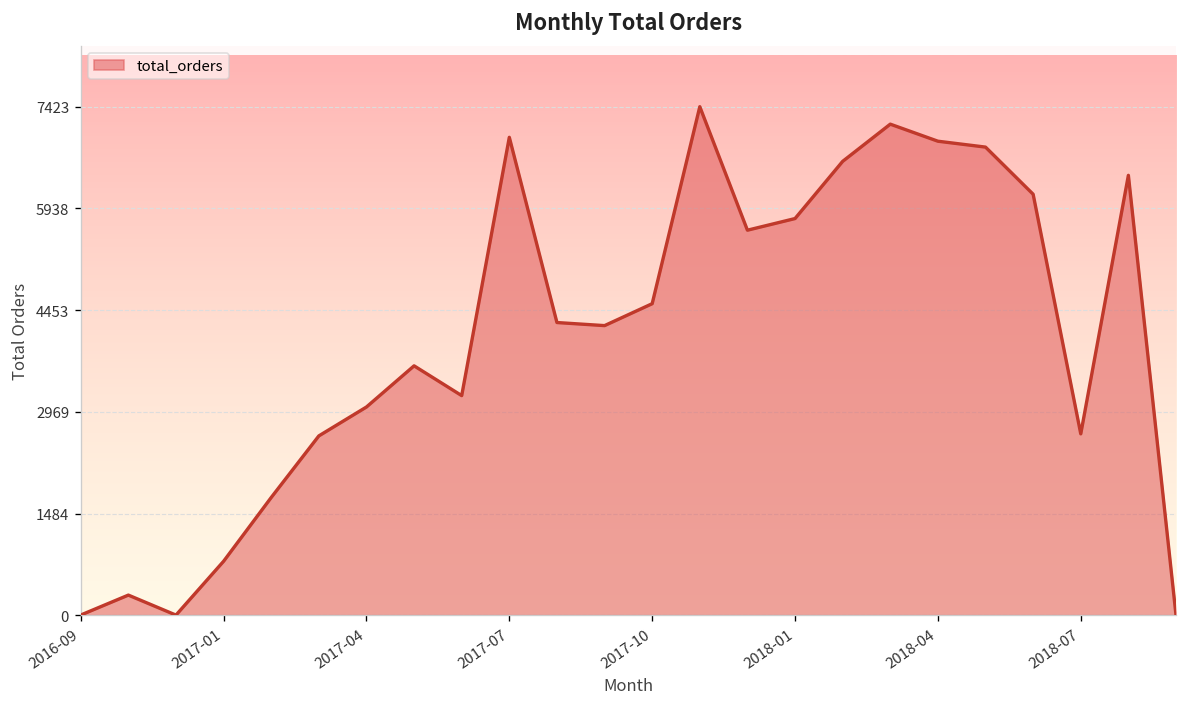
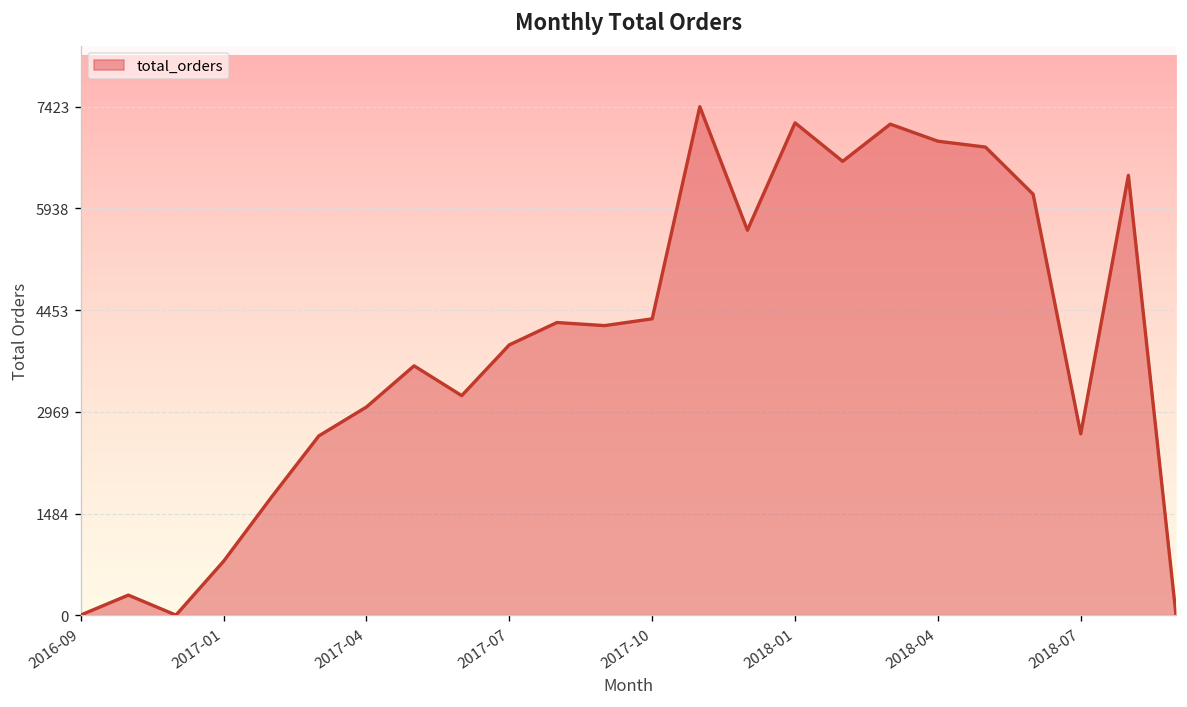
  {
    "2016-09": 0,
    "2017-01": 800,
    "2017-04": 3000,
-   "2017-07": 7000,
-   "2017-10": 4500,
-   "2018-01": 5800,
+   "2017-07": 3900,
+   "2017-10": 4300,
+   "2018-01": 7200,
    "2018-04": 6900,
    "2018-07": 2600
  }
